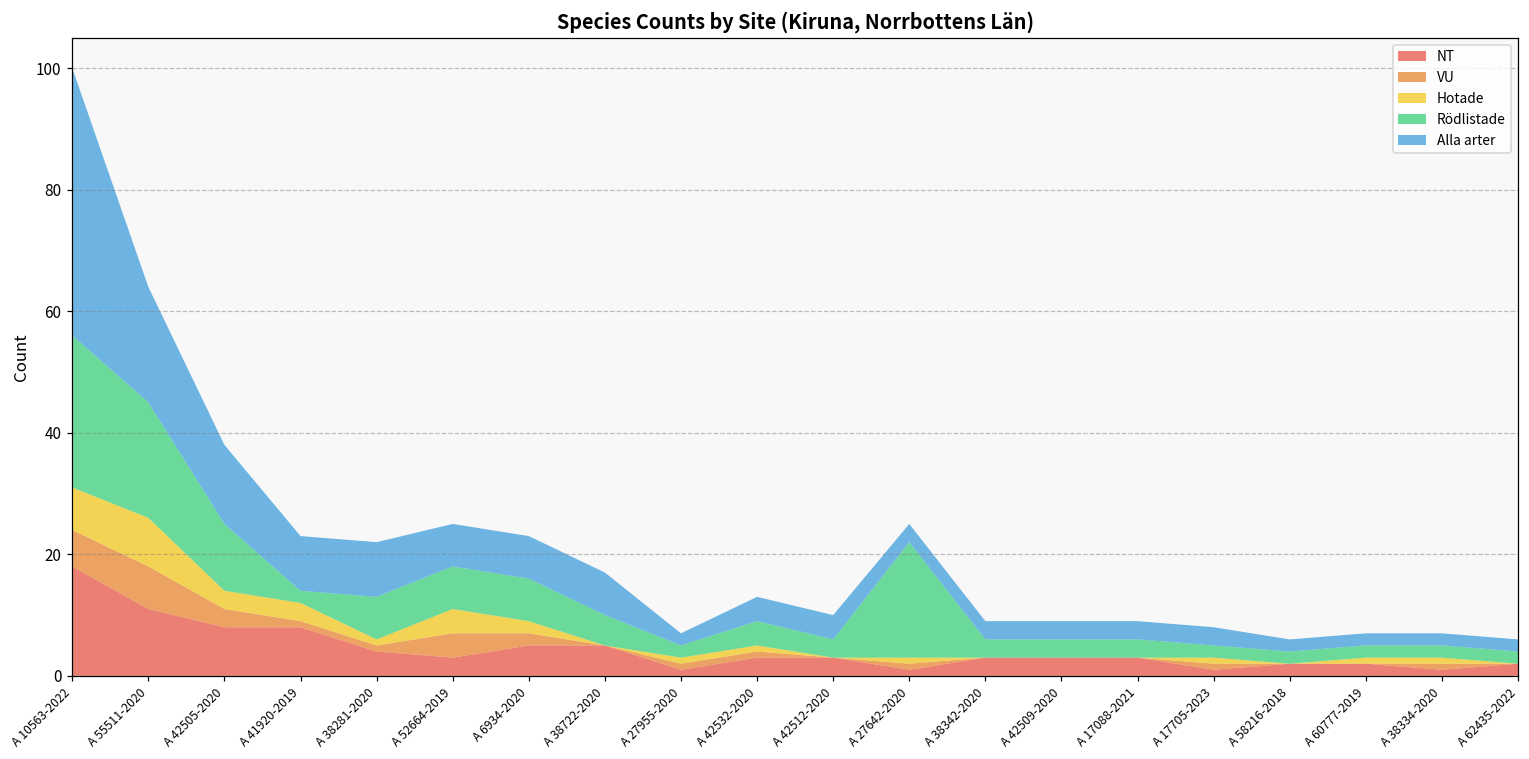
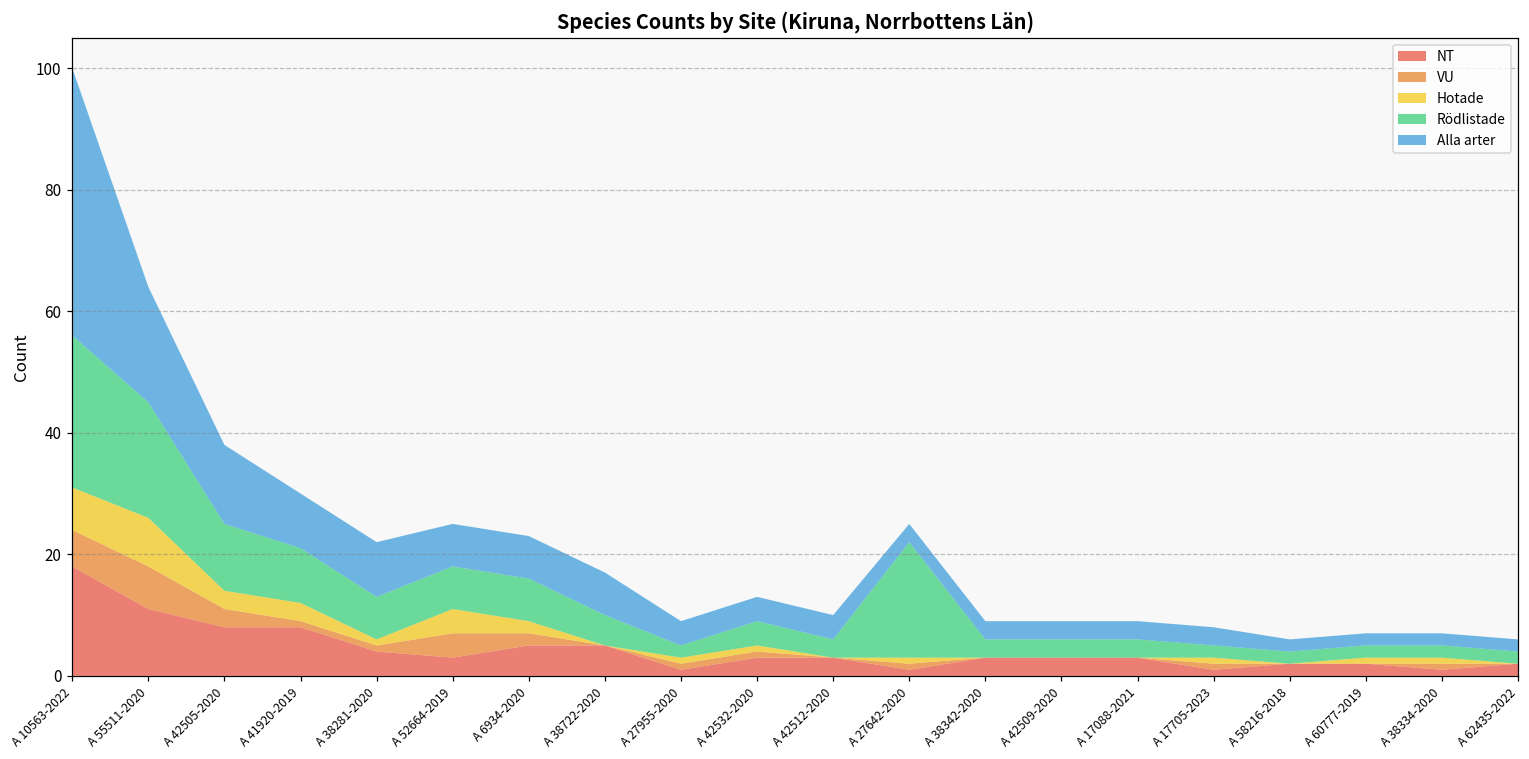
  {
    "Hotade": {
      "A 10563-2022": 7,
      "A 55511-2020": 8,
      "A 42505-2020": 3,
      "A 41920-2019": 3,
      "A 38281-2020": 1,
      "A 52664-2019": 4,
      "A 6934-2020": 2,
      "A 27955-2020": 1,
      "A 42532-2020": 1,
      "A 27642-2020": 1,
      "A 17705-2023": 1,
      "A 60777-2019": 1,
      "A 38334-2020": 1
    },
    "Rödlistade": {
      "A 10563-2022": 25,
      "A 55511-2020": 19,
      "A 42505-2020": 11,
-     "A 41920-2019": 2,
+     "A 41920-2019": 9,
      "A 38281-2020": 7,
      "A 52664-2019": 7,
      "A 6934-2020": 7,
      "A 38722-2020": 5,
      "A 27955-2020": 2,
      "A 42532-2020": 4,
      "A 42512-2020": 3,
      "A 27642-2020": 19,
      "A 38342-2020": 3,
      "A 42509-2020": 3,
      "A 17088-2021": 3,
      "A 17705-2023": 2,
      "A 58216-2018": 2,
      "A 60777-2019": 2,
      "A 38334-2020": 2,
      "A 62435-2022": 2
    },
    "Alla arter": {
      "A 10563-2022": 44,
      "A 55511-2020": 19,
      "A 42505-2020": 13,
      "A 41920-2019": 9,
      "A 38281-2020": 9,
      "A 52664-2019": 7,
      "A 6934-2020": 7,
      "A 38722-2020": 7,
-     "A 27955-2020": 2,
+     "A 27955-2020": 4,
      "A 42532-2020": 4,
      "A 42512-2020": 4,
      "A 27642-2020": 3,
      "A 38342-2020": 3,
      "A 42509-2020": 3,
      "A 17088-2021": 3,
      "A 17705-2023": 3,
      "A 58216-2018": 2,
      "A 60777-2019": 2,
      "A 38334-2020": 2,
      "A 62435-2022": 2
    }
  }
